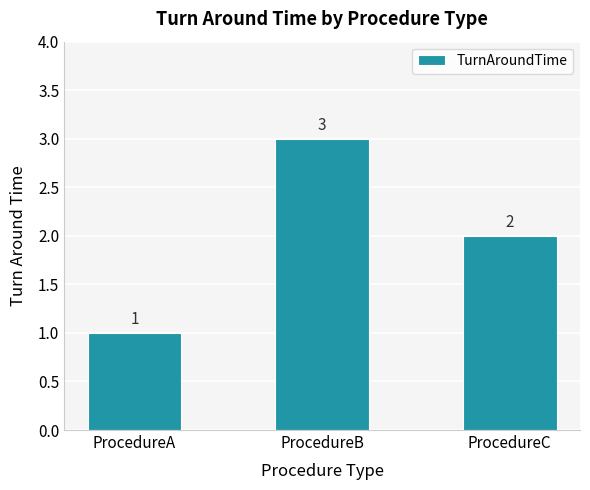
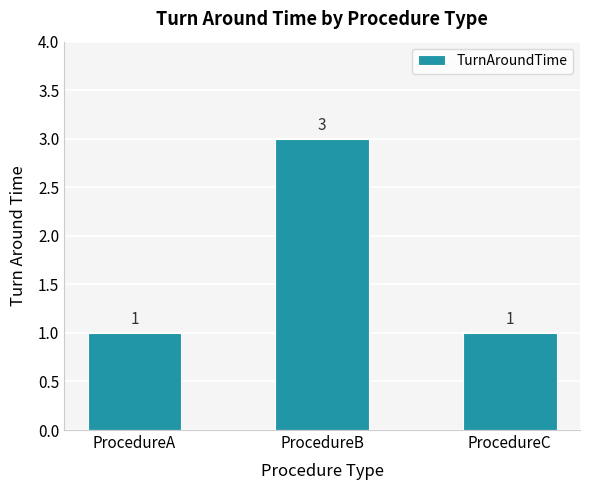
  {
    "ProcedureA": 1,
    "ProcedureB": 3,
-   "ProcedureC": 2
+   "ProcedureC": 1
  }
